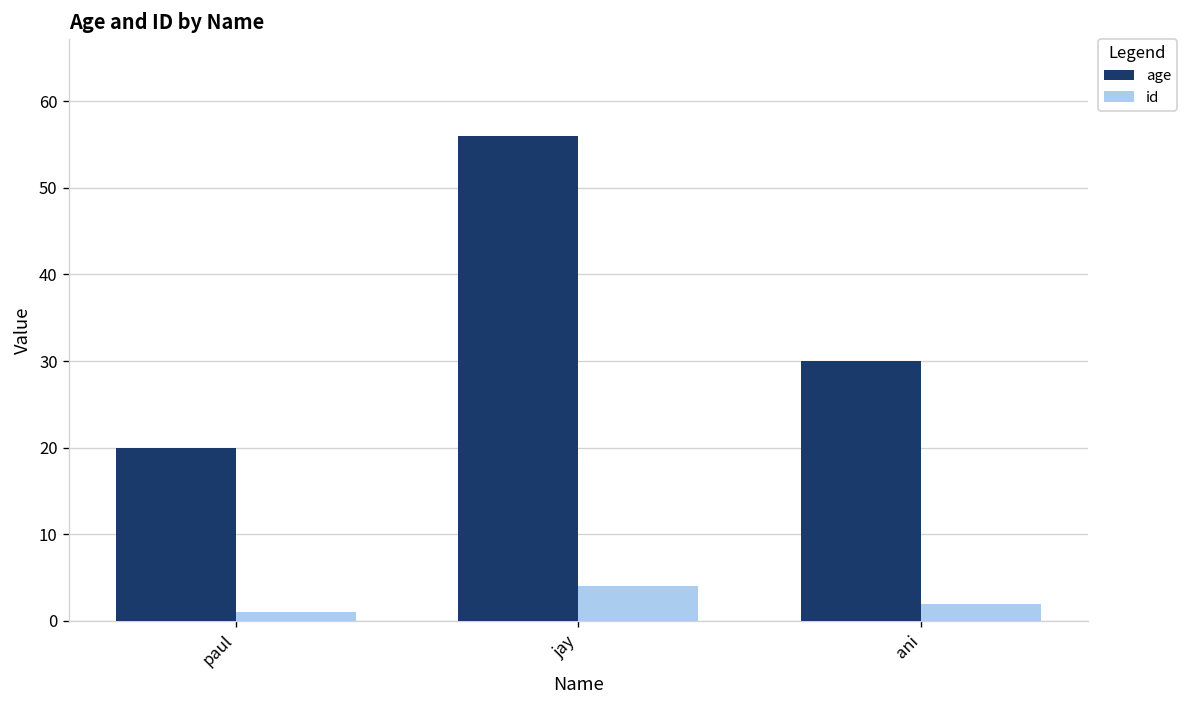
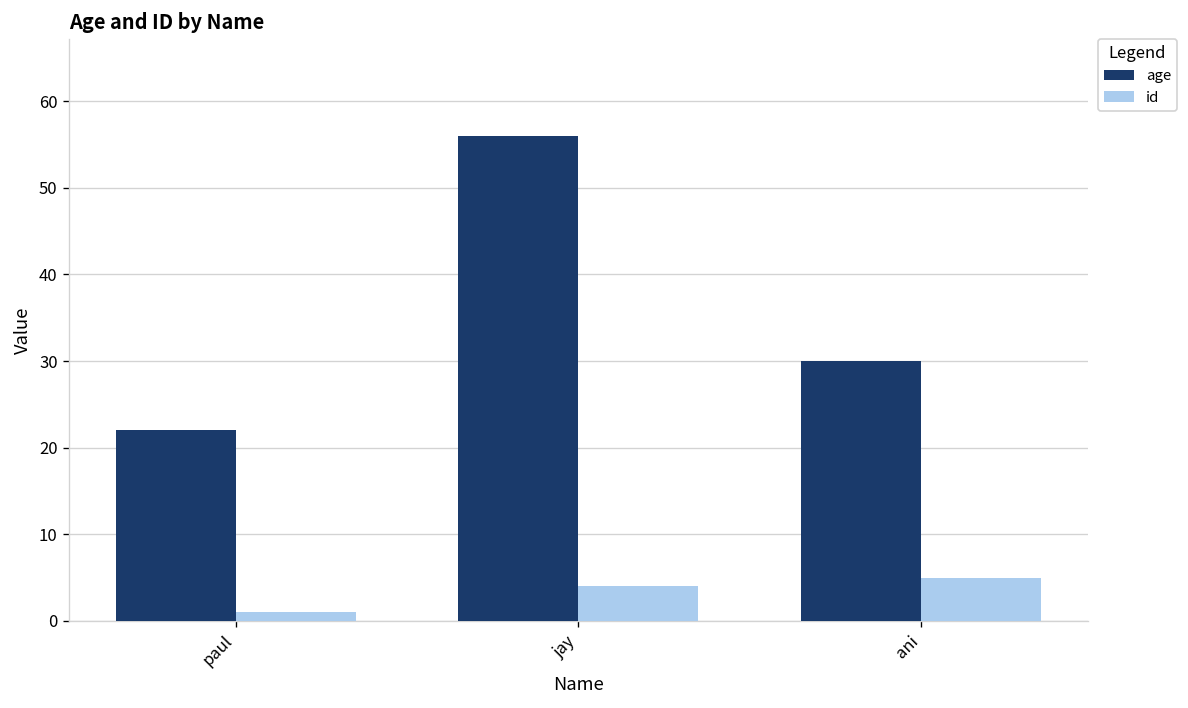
  {
    "age": {
-     "paul": 20,
+     "paul": 22,
      "jay": 56,
      "ani": 30
    },
    "id": {
      "paul": 1,
      "jay": 4,
-     "ani": 2
+     "ani": 5
    }
  }
